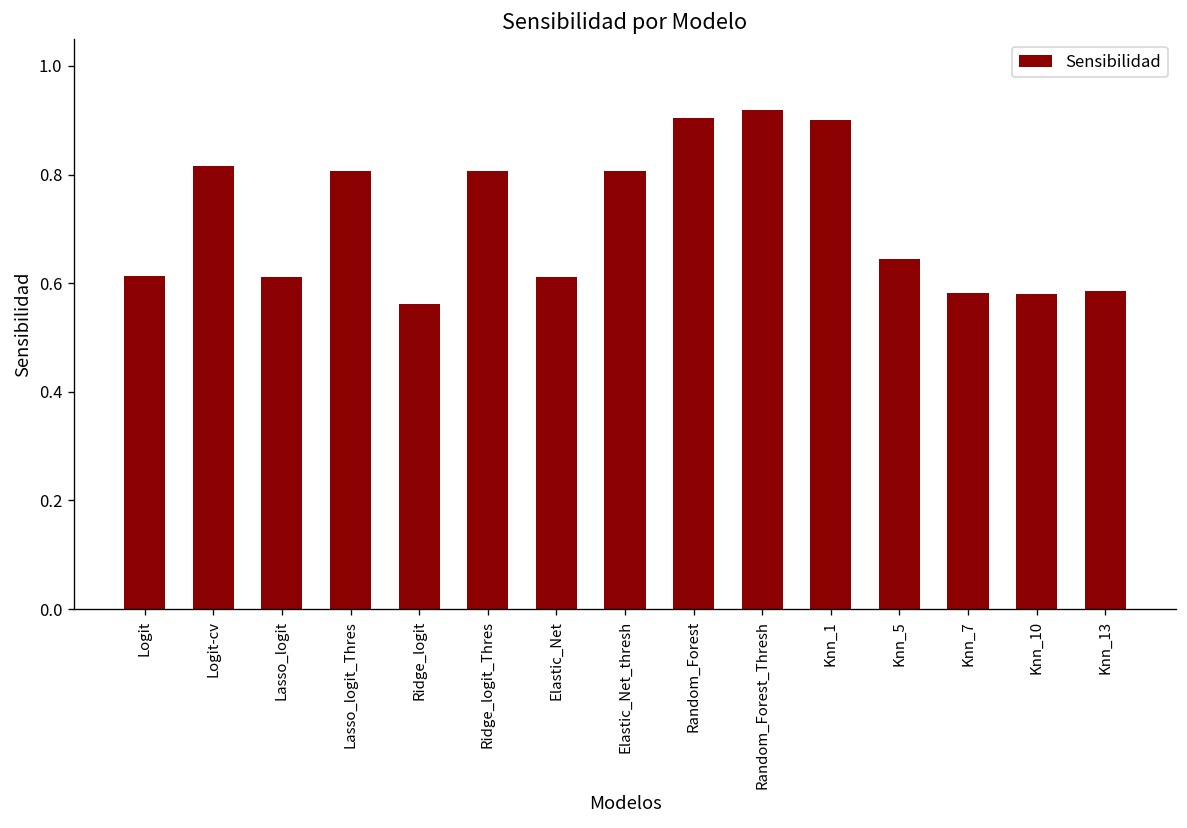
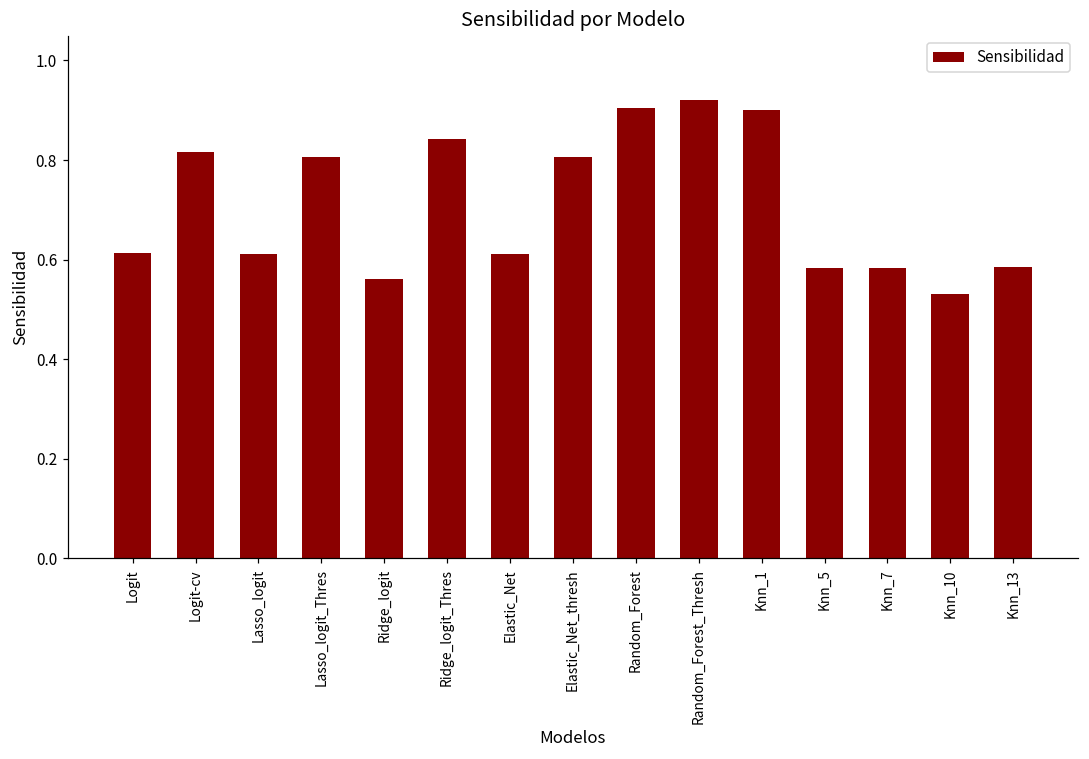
  {
    "Logit": 0.61,
    "Logit-cv": 0.82,
    "Lasso_logit": 0.61,
    "Lasso_logit_Thres": 0.81,
    "Ridge_logit": 0.56,
-   "Ridge_logit_Thres": 0.81,
+   "Ridge_logit_Thres": 0.84,
    "Elastic_Net": 0.61,
    "Elastic_Net_thresh": 0.81,
    "Random_Forest": 0.90,
    "Random_Forest_Thresh": 0.92,
    "Knn_1": 0.90,
-   "Knn_5": 0.64,
+   "Knn_5": 0.58,
    "Knn_7": 0.58,
-   "Knn_10": 0.58,
+   "Knn_10": 0.53,
    "Knn_13": 0.58
  }
